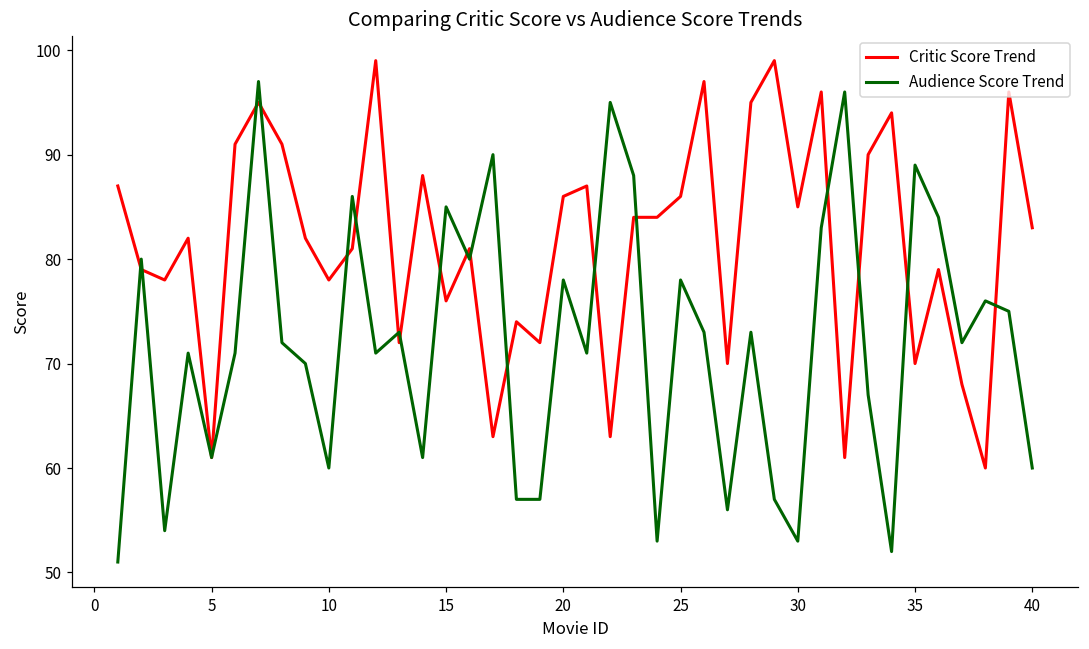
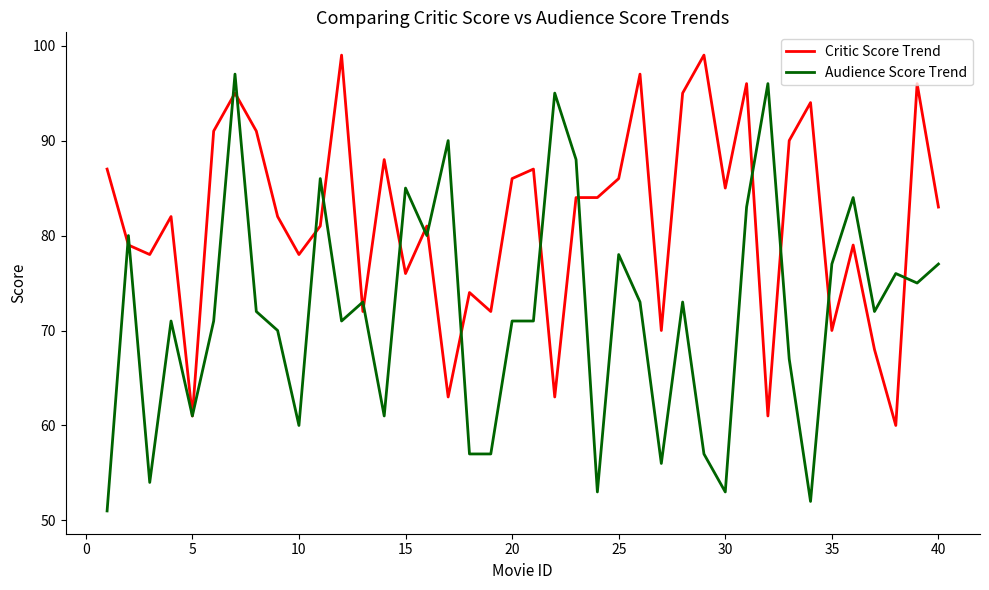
  {
    "Critic Score Trend": {
      "10": 78,
      "15": 76,
      "20": 86,
      "25": 86,
      "30": 85,
      "35": 70,
      "40": 83
    },
    "Audience Score Trend": {
      "10": 60,
      "15": 85,
-     "20": 78,
+     "20": 71,
      "25": 78,
      "30": 53,
-     "35": 89,
-     "40": 60
+     "35": 77,
+     "40": 77
    }
  }
